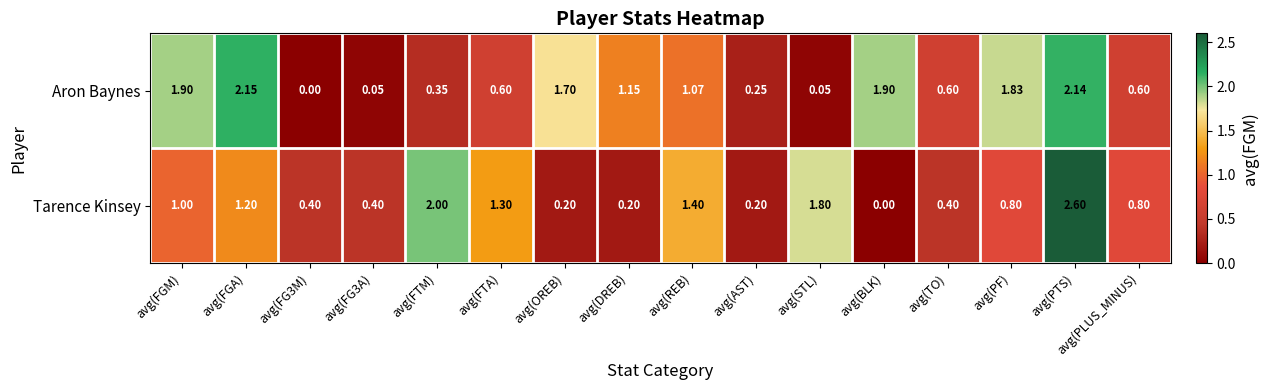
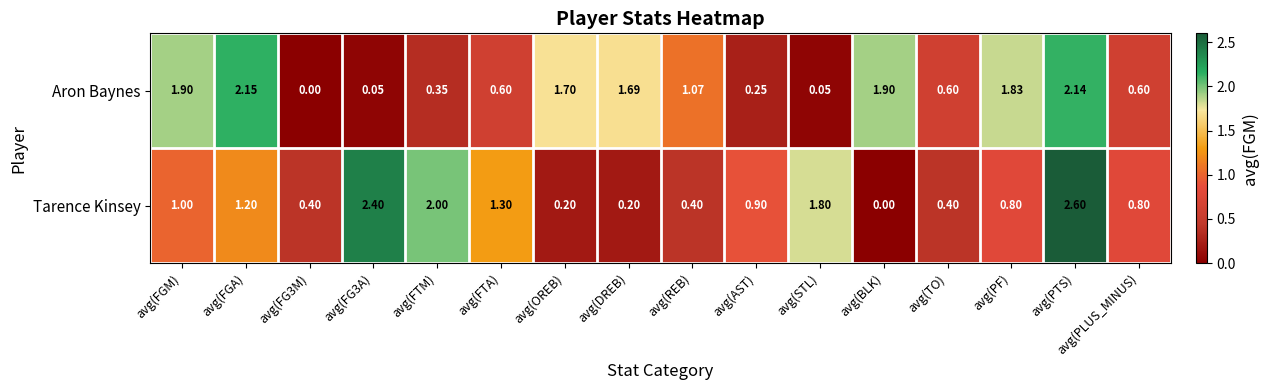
  {
    "Aron Baynes": {
      "avg(FGM)": 1.90,
      "avg(FGA)": 2.15,
      "avg(FG3M)": 0.00,
      "avg(FG3A)": 0.05,
      "avg(FTM)": 0.35,
      "avg(FTA)": 0.60,
      "avg(OREB)": 1.70,
-     "avg(DREB)": 1.15,
+     "avg(DREB)": 1.69,
      "avg(REB)": 1.07,
      "avg(AST)": 0.25,
      "avg(STL)": 0.05,
      "avg(BLK)": 1.90,
      "avg(TO)": 0.60,
      "avg(PF)": 1.83,
      "avg(PTS)": 2.14,
      "avg(PLUS_MINUS)": 0.60
    },
    "Tarence Kinsey": {
      "avg(FGM)": 1.00,
      "avg(FGA)": 1.20,
      "avg(FG3M)": 0.40,
-     "avg(FG3A)": 0.40,
+     "avg(FG3A)": 2.40,
      "avg(FTM)": 2.00,
      "avg(FTA)": 1.30,
      "avg(OREB)": 0.20,
      "avg(DREB)": 0.20,
-     "avg(REB)": 1.40,
-     "avg(AST)": 0.20,
+     "avg(REB)": 0.40,
+     "avg(AST)": 0.90,
      "avg(STL)": 1.80,
      "avg(BLK)": 0.00,
      "avg(TO)": 0.40,
      "avg(PF)": 0.80,
      "avg(PTS)": 2.60,
      "avg(PLUS_MINUS)": 0.80
    }
  }
